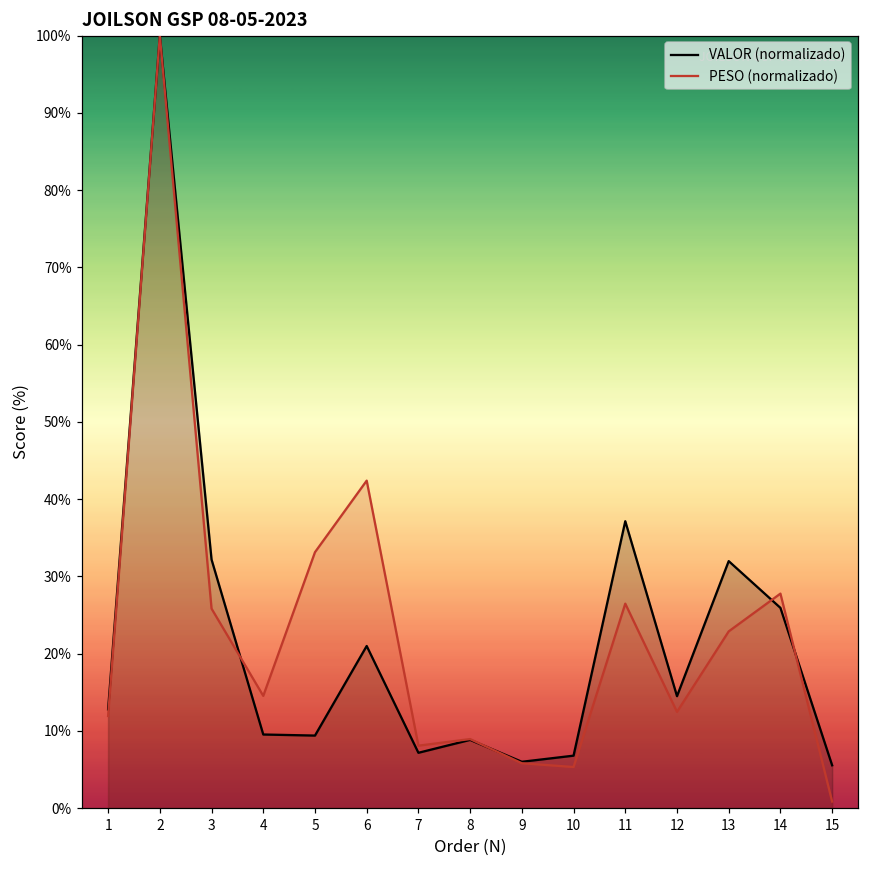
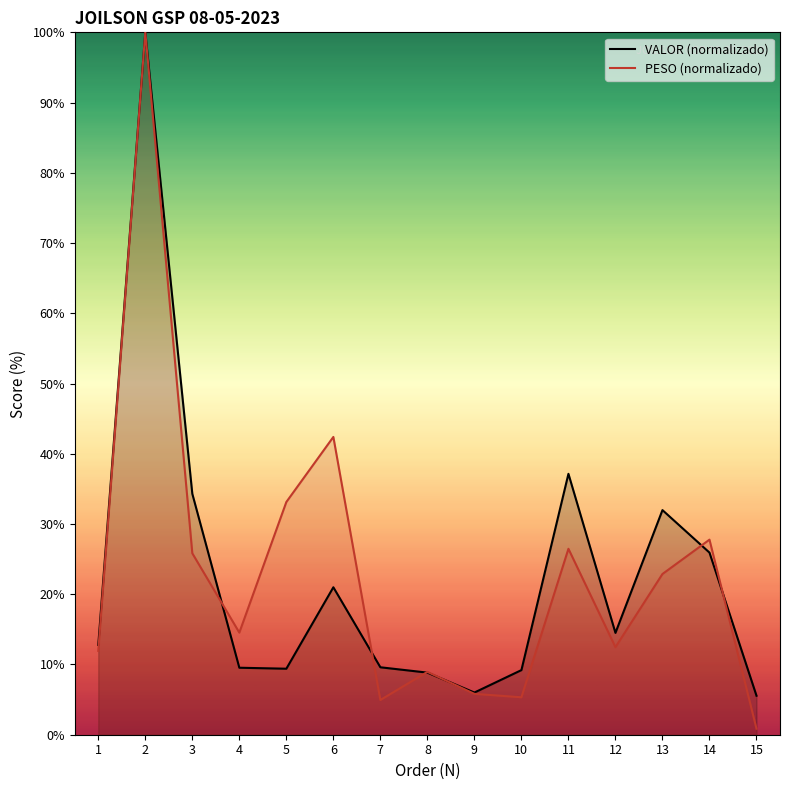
  {
    "VALOR (normalizado)": {
      "1": "13%",
-     "3": "32%",
+     "3": "34%",
      "4": "10%",
      "5": "9%",
      "6": "21%",
-     "7": "7%",
-     "10": "7%",
+     "7": "10%",
+     "10": "9%",
      "11": "37%",
      "12": "14%",
      "13": "32%",
      "14": "26%",
      "15": "6%"
    },
    "PESO (normalizado)": {
      "1": "12%",
      "3": "26%",
      "4": "15%",
      "5": "33%",
      "6": "42%",
-     "7": "8%",
+     "7": "5%",
      "10": "5%",
      "11": "26%",
      "12": "12%",
      "13": "23%",
      "14": "28%",
      "15": "1%"
    }
  }
